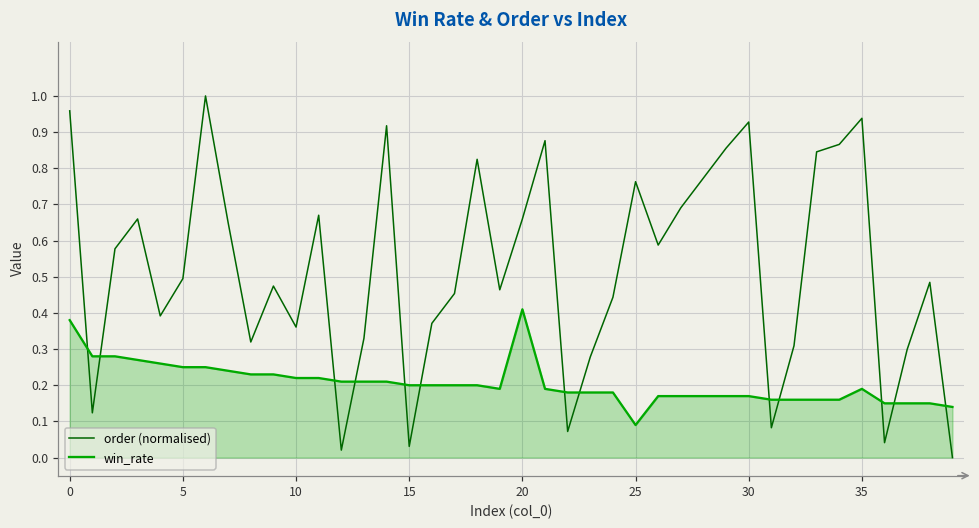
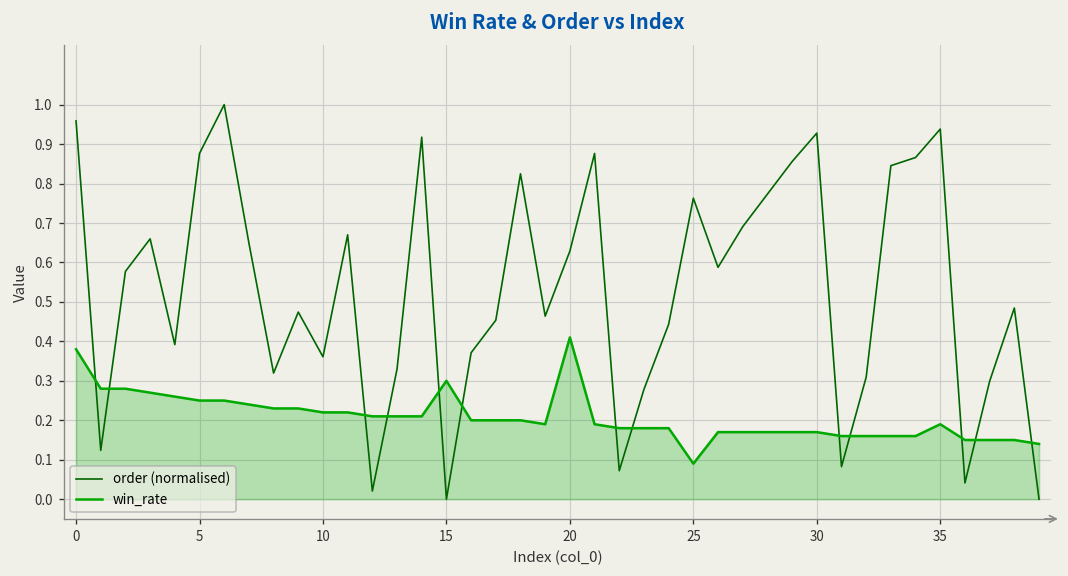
  {
    "order (normalised)": {
      "0": 0.96,
-     "5": 0.49,
+     "5": 0.88,
      "10": 0.36,
-     "15": 0.03,
-     "20": 0.66,
+     "15": 0.00,
+     "20": 0.63,
      "25": 0.76,
      "30": 0.93,
      "35": 0.94
    },
    "win_rate": {
      "0": 0.38,
      "5": 0.25,
      "10": 0.22,
-     "15": 0.2,
+     "15": 0.3,
      "20": 0.41,
      "25": 0.09,
      "30": 0.17,
      "35": 0.19
    }
  }
